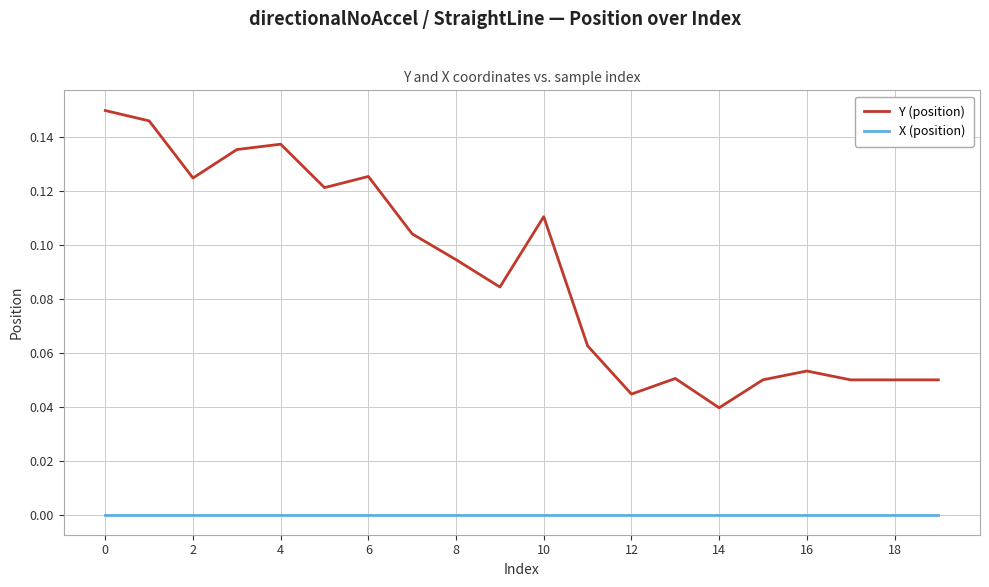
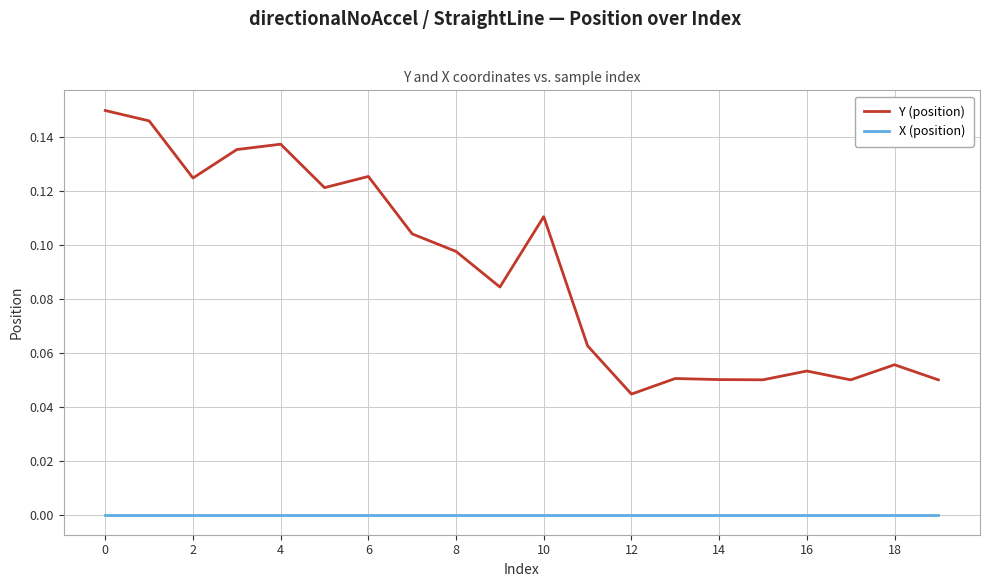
  {
    "Y (position)": {
      "0": 0.150,
      "2": 0.125,
      "4": 0.138,
      "6": 0.126,
-     "8": 0.095,
+     "8": 0.098,
      "10": 0.111,
      "12": 0.045,
-     "14": 0.040,
+     "14": 0.050,
      "16": 0.053,
-     "18": 0.050
+     "18": 0.056
    },
    "X (position)": {
      "0": 0.000,
      "2": 0.000,
      "4": 0.000,
      "6": 0.000,
      "8": 0.000,
      "10": 0.000,
      "12": 0.000,
      "14": 0.000,
      "16": 0.000,
      "18": 0.000
    }
  }
